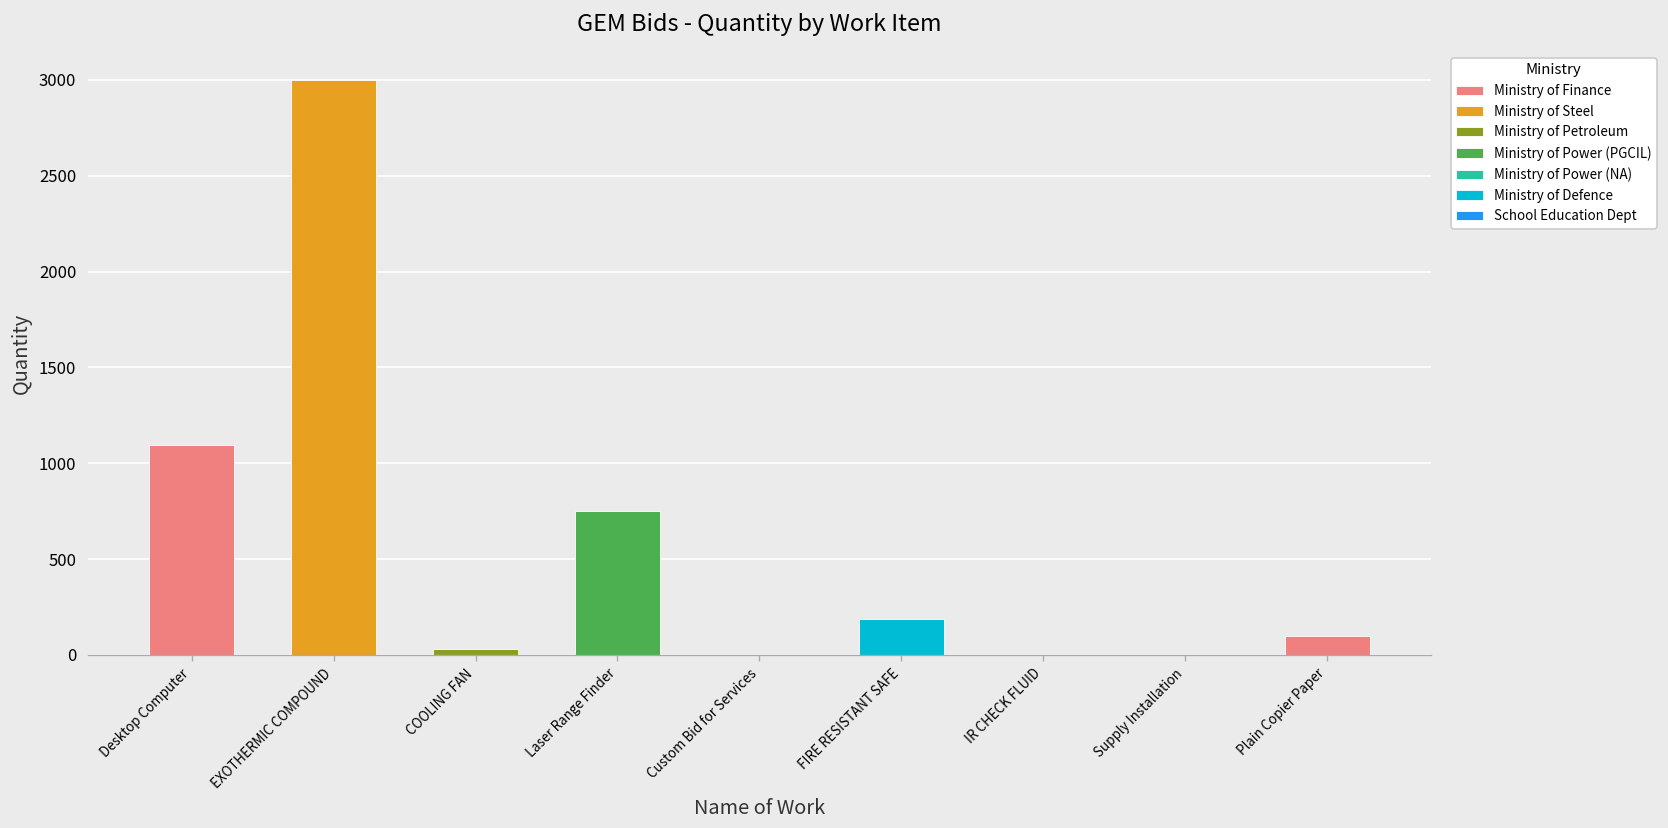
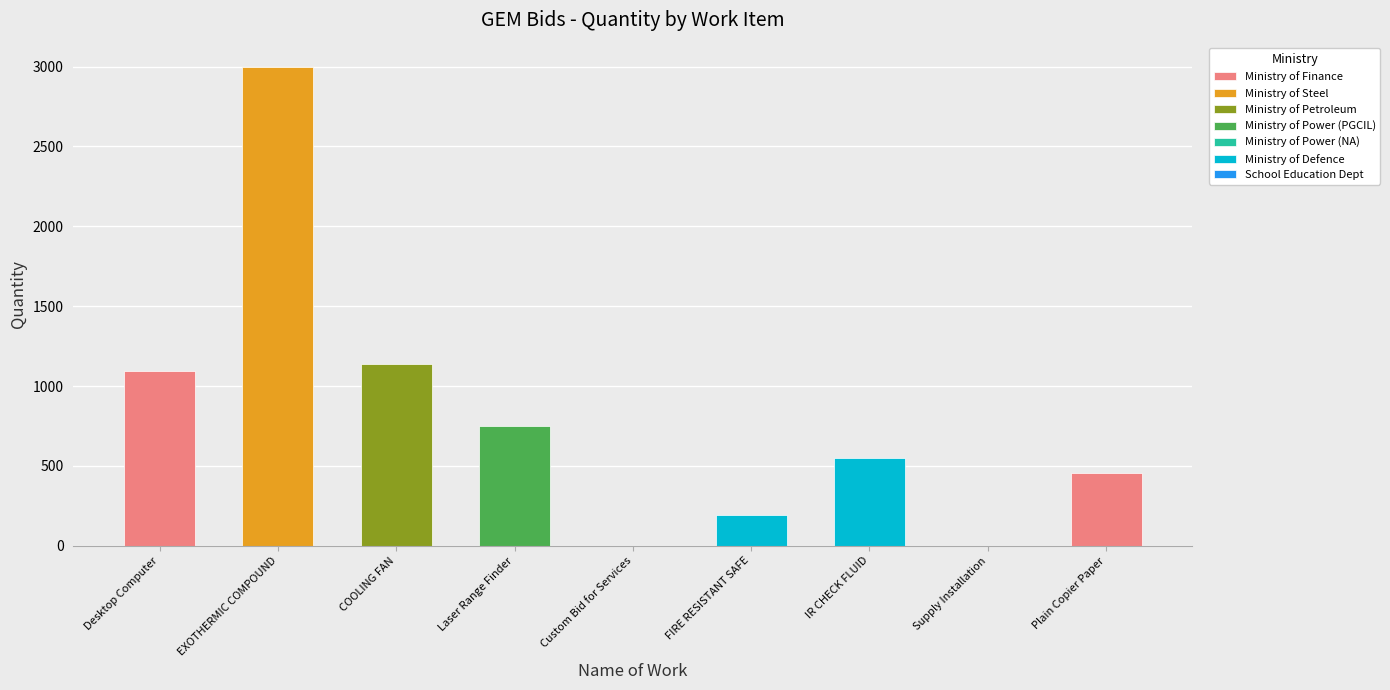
  {
    "Desktop Computer": 1090,
    "EXOTHERMIC COMPOUND": 3000,
-   "COOLING FAN": 30,
+   "COOLING FAN": 1140,
    "Laser Range Finder": 750,
    "FIRE RESISTANT SAFE": 190,
-   "IR CHECK FLUID": 0,
-   "Plain Copier Paper": 100
+   "IR CHECK FLUID": 550,
+   "Plain Copier Paper": 450
  }
